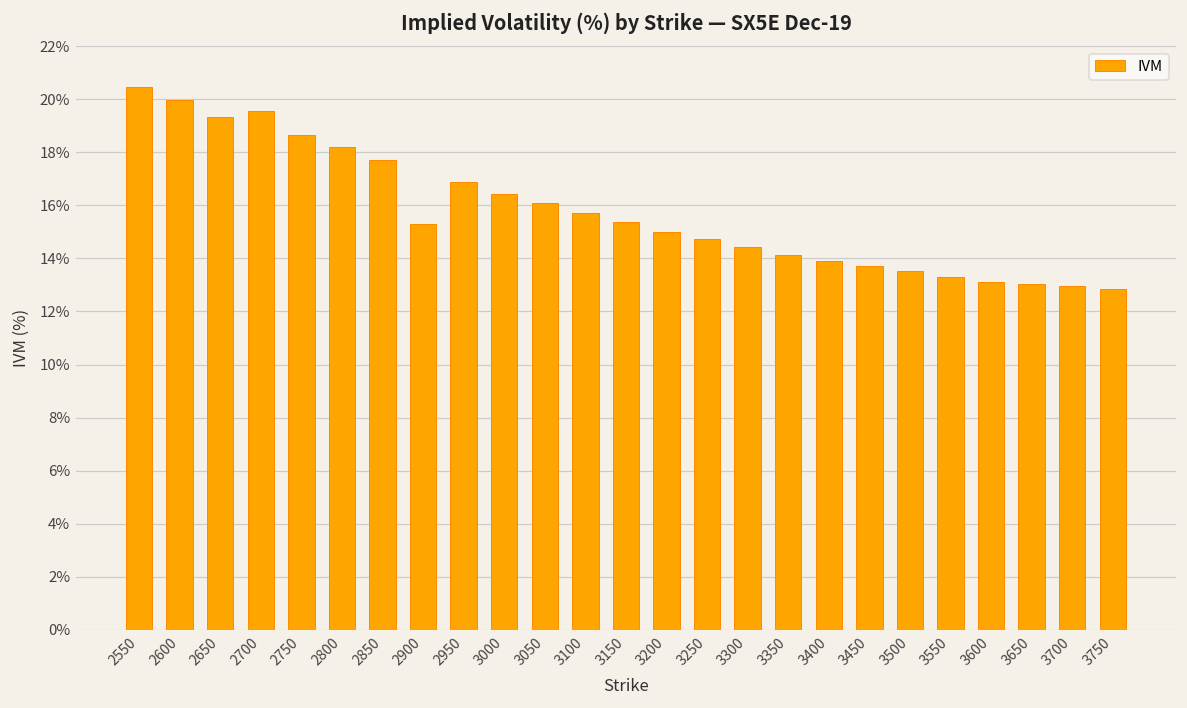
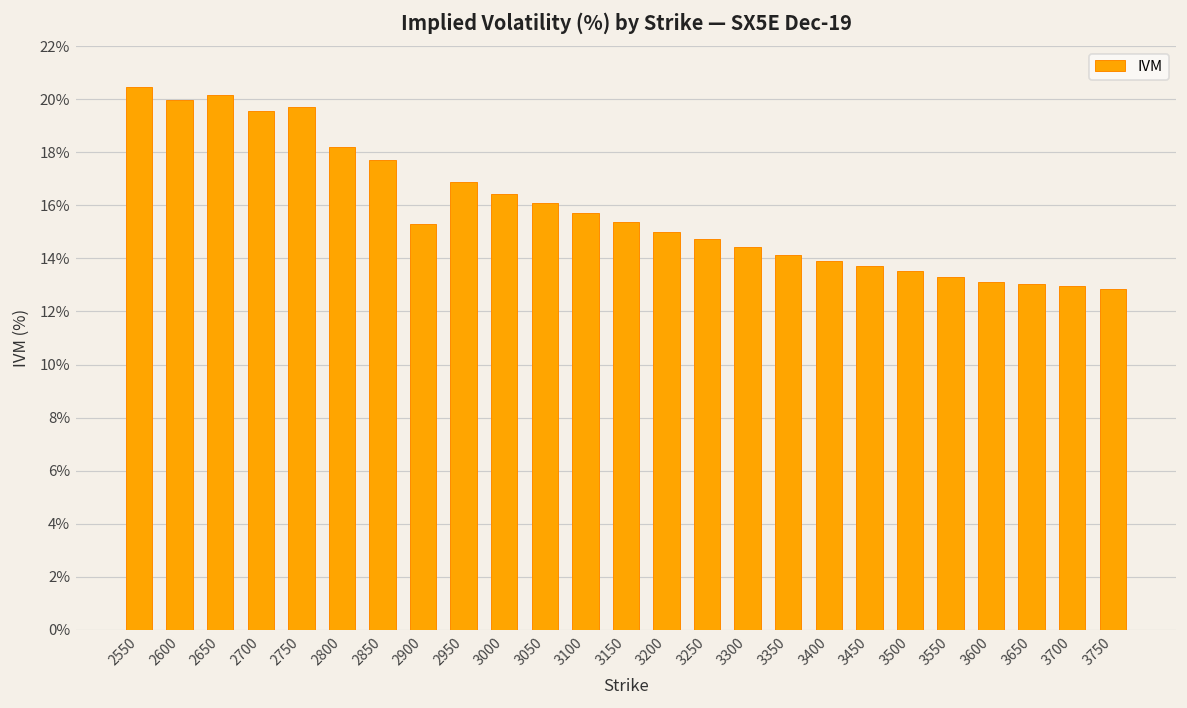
  {
    "2550": "20.4%",
    "2600": "20.0%",
-   "2650": "19.3%",
+   "2650": "20.2%",
    "2700": "19.6%",
-   "2750": "18.7%",
+   "2750": "19.7%",
    "2800": "18.2%",
    "2850": "17.7%",
    "2900": "15.3%",
    "2950": "16.9%",
    "3000": "16.4%",
    "3050": "16.1%",
    "3100": "15.7%",
    "3150": "15.4%",
    "3200": "15.0%",
    "3250": "14.7%",
    "3300": "14.4%",
    "3350": "14.1%",
    "3400": "13.9%",
    "3450": "13.7%",
    "3500": "13.5%",
    "3550": "13.3%",
    "3600": "13.1%",
    "3650": "13.1%",
    "3700": "13.0%",
    "3750": "12.9%"
  }
